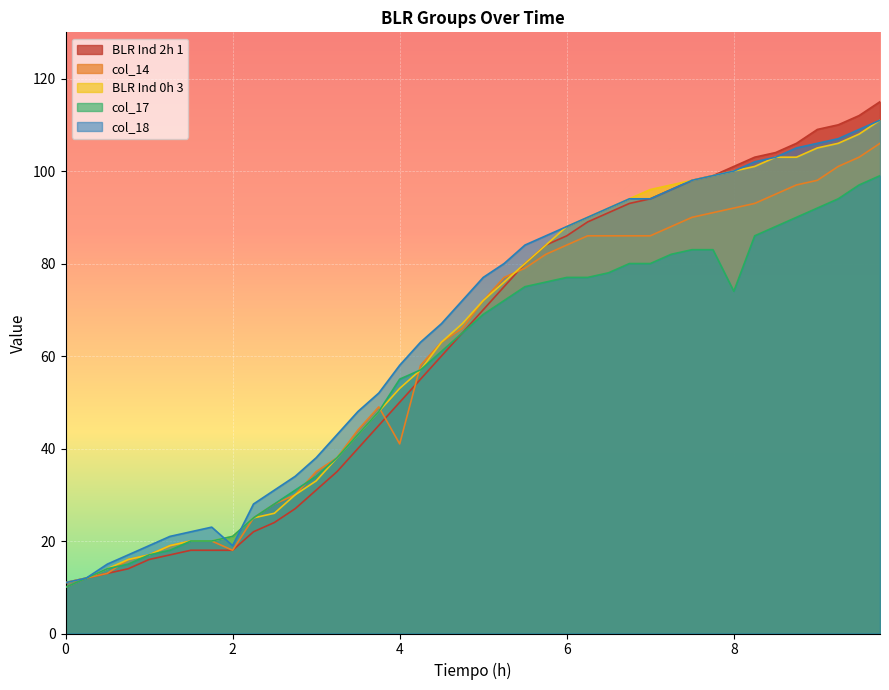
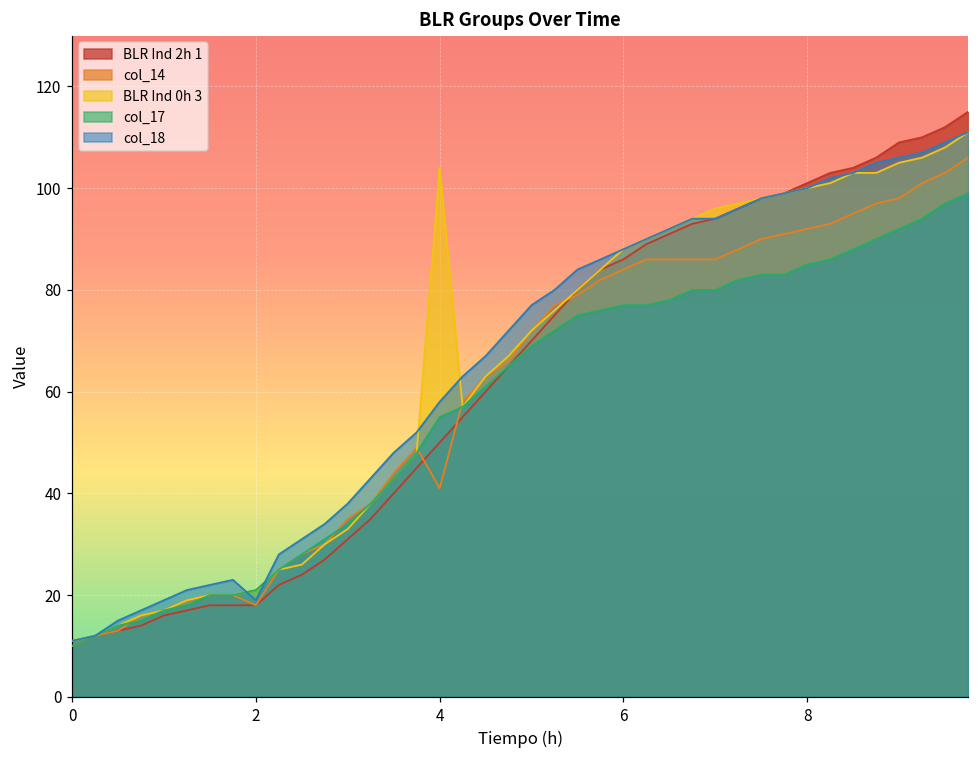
  {
    "BLR Ind 2h 1": {
      "4": 50,
      "6": 86,
      "8": 101
    },
    "col_14": {
      "4": 41,
      "6": 84,
      "8": 92
    },
    "BLR Ind 0h 3": {
-     "4": 53
+     "4": 104
    },
    "col_17": {
      "4": 55,
      "6": 77,
-     "8": 74
+     "8": 85
    },
    "col_18": {
      "2": 19,
      "4": 58
    }
  }
